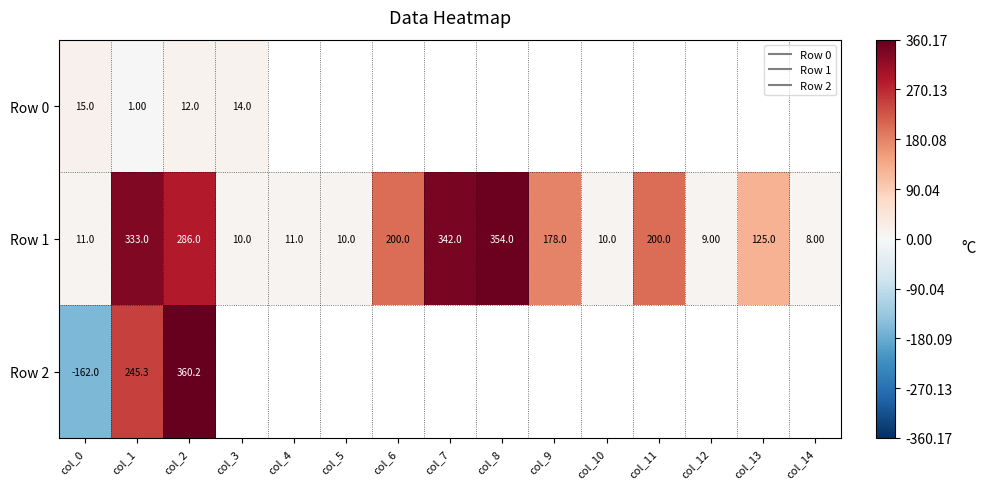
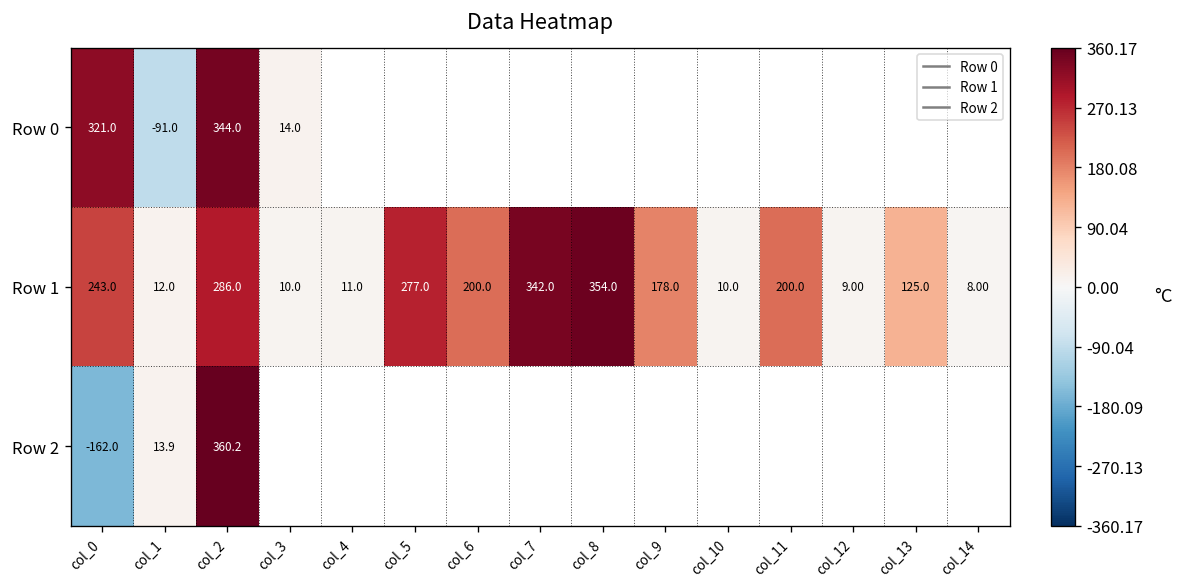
  {
    "Row 0": {
-     "col_0": 15.0,
-     "col_1": 1.00,
-     "col_2": 12.0,
+     "col_0": 321.0,
+     "col_1": -91.0,
+     "col_2": 344.0,
      "col_3": 14.0
    },
    "Row 1": {
-     "col_0": 11.0,
-     "col_1": 333.0,
+     "col_0": 243.0,
+     "col_1": 12.0,
      "col_2": 286.0,
      "col_3": 10.0,
      "col_4": 11.0,
-     "col_5": 10.0,
+     "col_5": 277.0,
      "col_6": 200.0,
      "col_7": 342.0,
      "col_8": 354.0,
      "col_9": 178.0,
      "col_10": 10.0,
      "col_11": 200.0,
      "col_12": 9.00,
      "col_13": 125.0,
      "col_14": 8.00
    },
    "Row 2": {
      "col_0": -162.0,
-     "col_1": 245.3,
+     "col_1": 13.9,
      "col_2": 360.2
    }
  }
